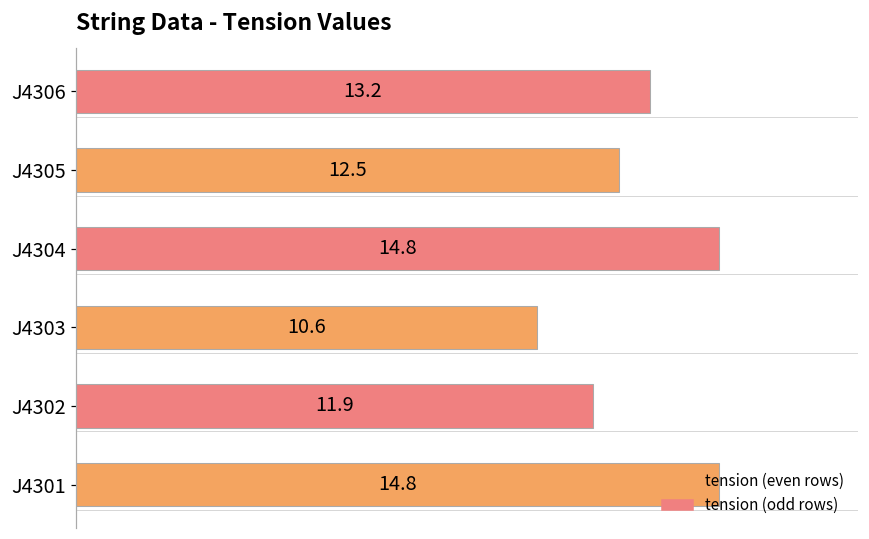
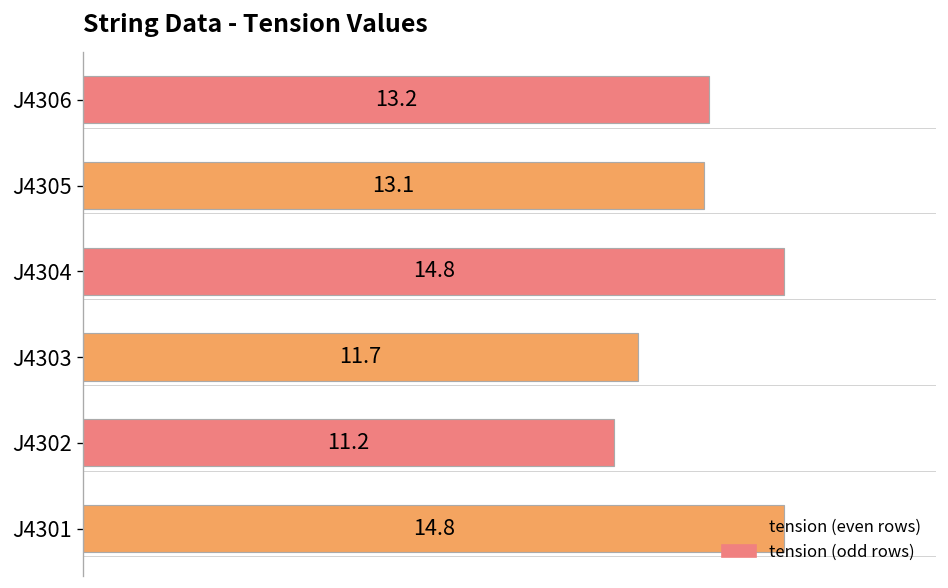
  {
    "J4306": 13.2,
-   "J4305": 12.5,
+   "J4305": 13.1,
    "J4304": 14.8,
-   "J4303": 10.6,
-   "J4302": 11.9,
+   "J4303": 11.7,
+   "J4302": 11.2,
    "J4301": 14.8
  }
